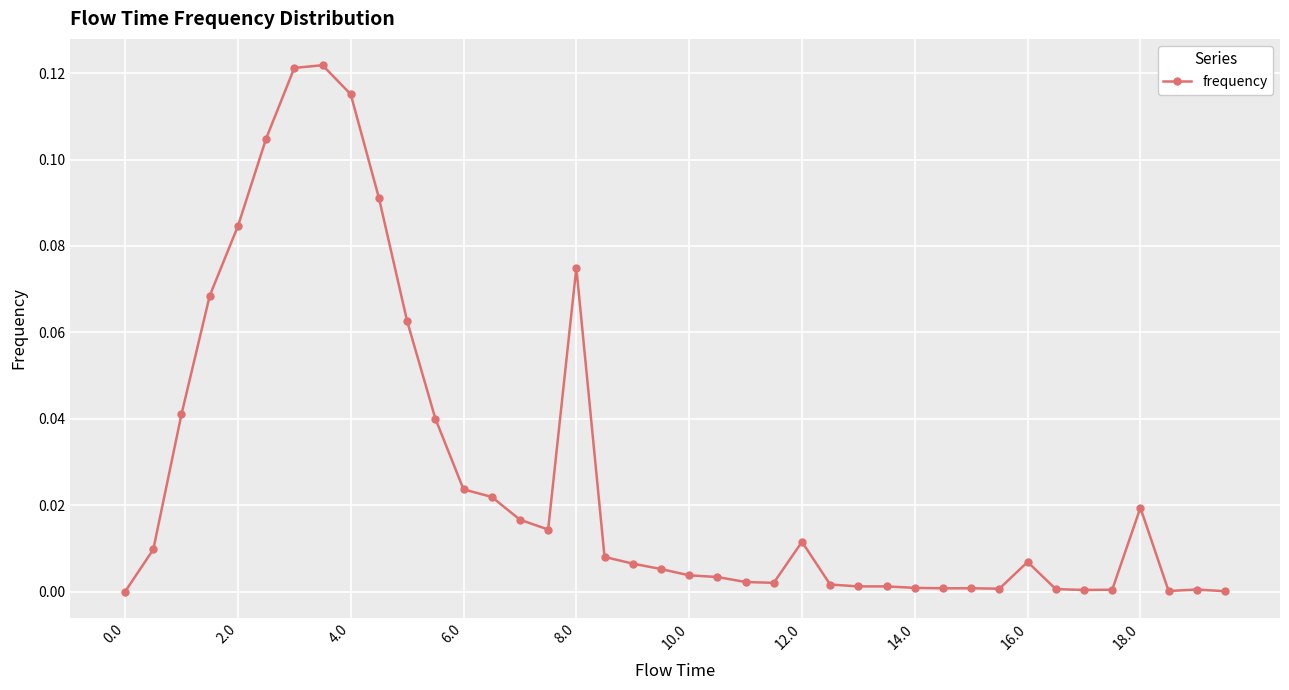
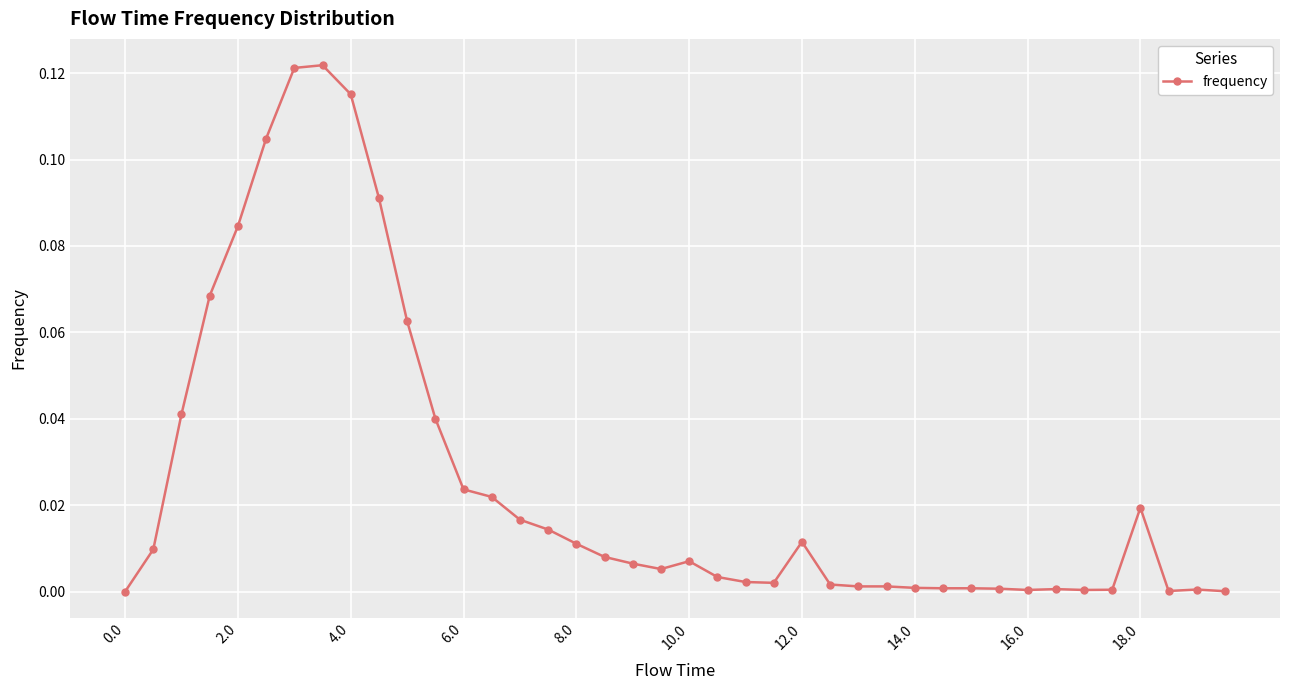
  {
    "0.0": 0.000,
    "2.0": 0.085,
    "4.0": 0.115,
    "6.0": 0.024,
-   "8.0": 0.075,
-   "10.0": 0.004,
+   "8.0": 0.011,
+   "10.0": 0.007,
    "12.0": 0.012,
    "14.0": 0.001,
-   "16.0": 0.007,
+   "16.0": 0.000,
    "18.0": 0.019
  }
